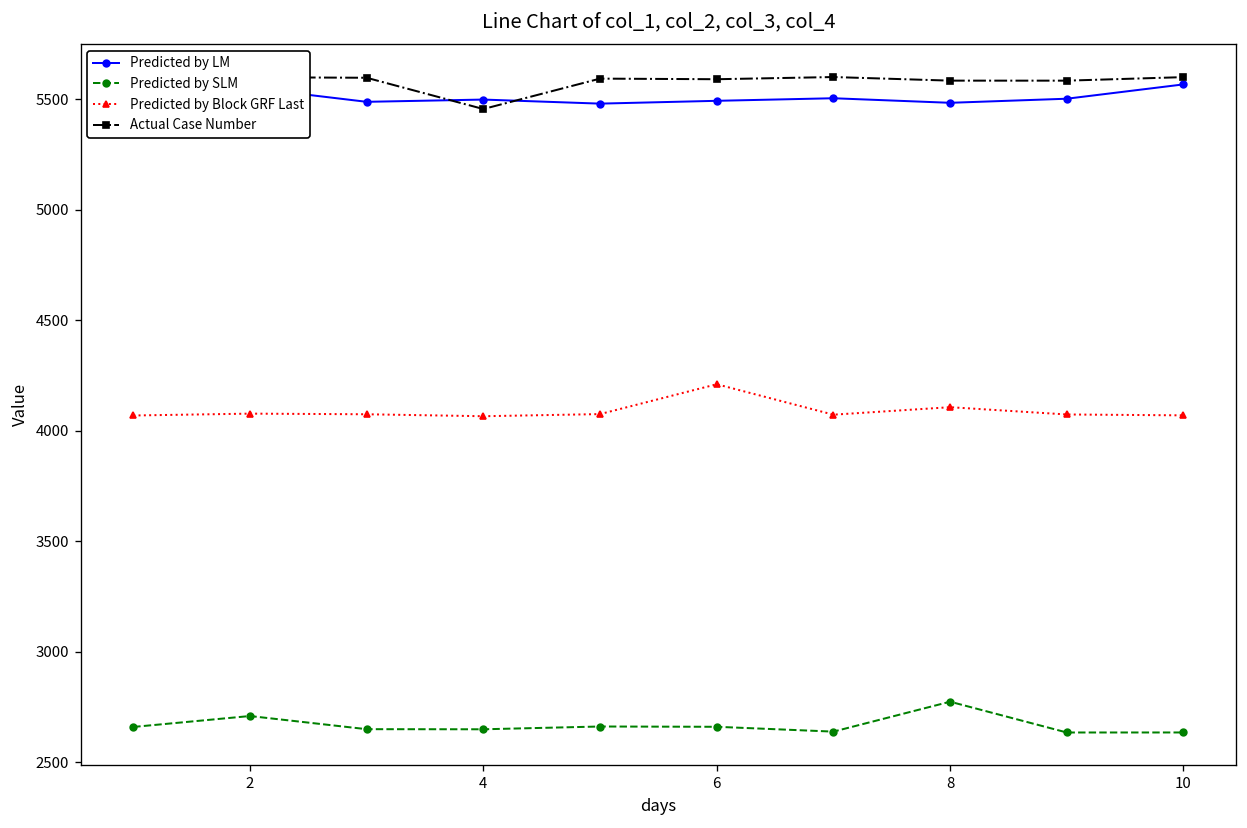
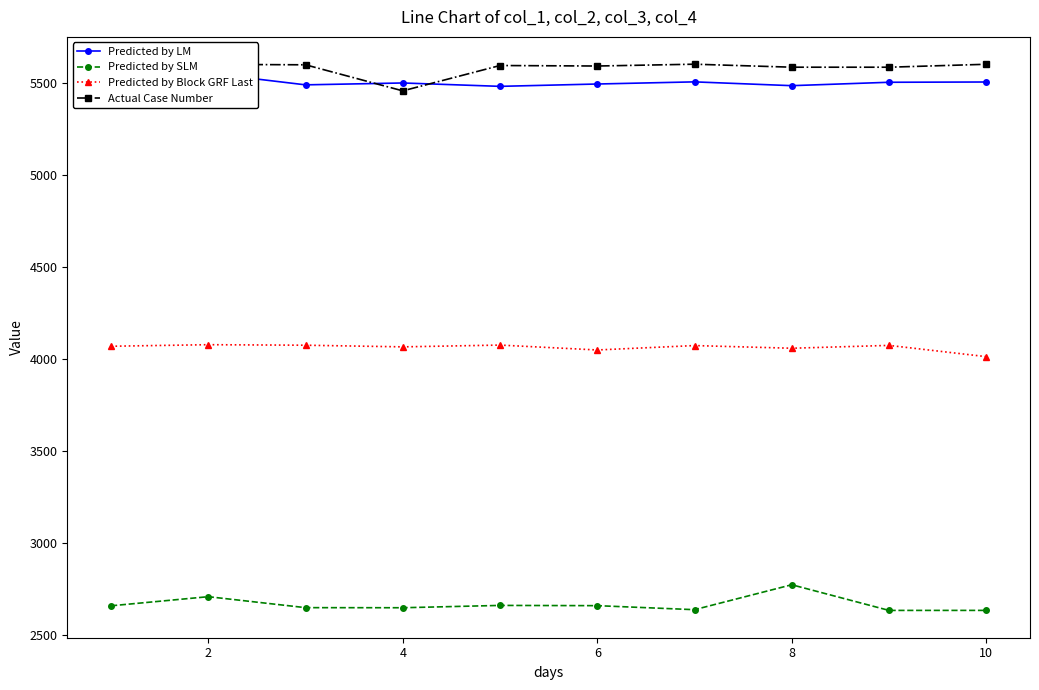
  {
    "Predicted by LM": {
      "4": 5500,
      "6": 5490,
      "8": 5480,
-     "10": 5570
+     "10": 5500
    },
    "Predicted by SLM": {
      "2": 2710,
      "4": 2650,
      "6": 2660,
      "8": 2770,
      "10": 2630
    },
    "Predicted by Block GRF Last": {
      "2": 4080,
      "4": 4070,
-     "6": 4210,
-     "8": 4110,
-     "10": 4070
+     "6": 4050,
+     "8": 4060,
+     "10": 4010
    },
    "Actual Case Number": {
      "4": 5460,
      "6": 5590,
      "8": 5580,
      "10": 5600
    }
  }
